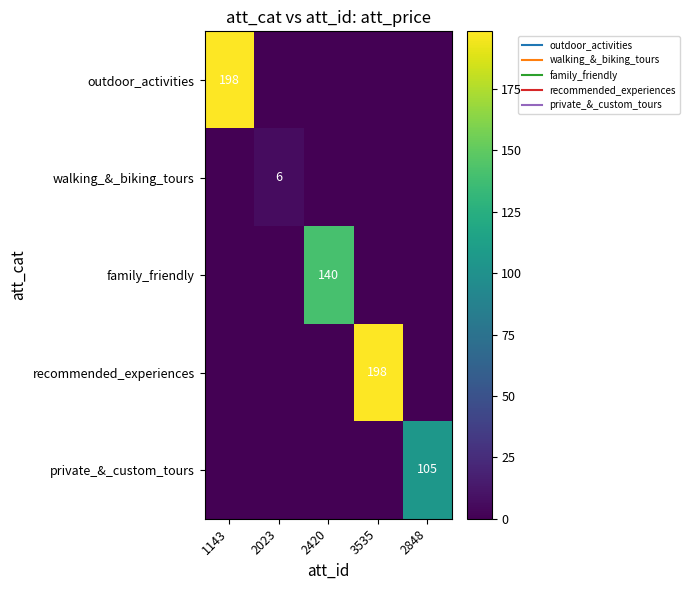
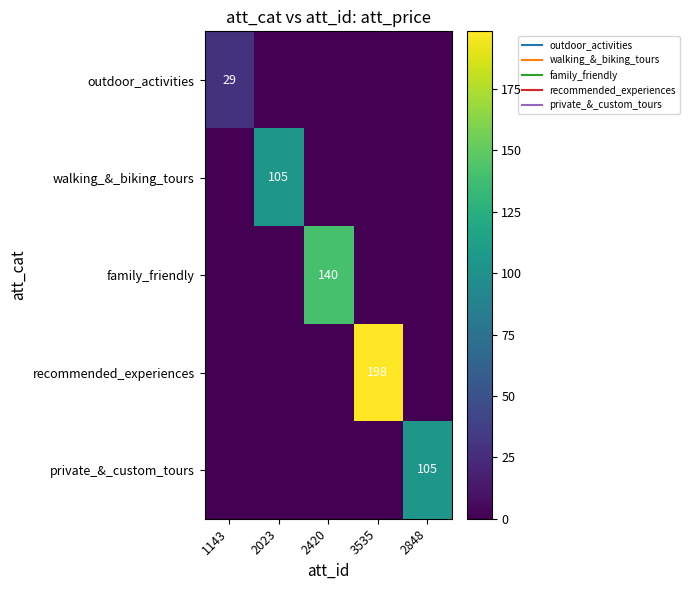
  {
    "outdoor_activities": {
-     "1143": 198
+     "1143": 29
    },
    "walking_&_biking_tours": {
-     "2023": 6
+     "2023": 105
    },
    "family_friendly": {
      "2420": 140
    },
    "recommended_experiences": {
      "3535": 198
    },
    "private_&_custom_tours": {
      "2848": 105
    }
  }
